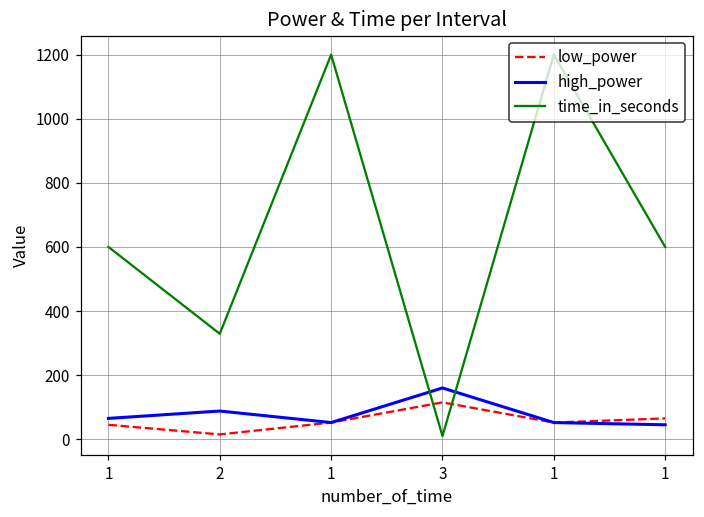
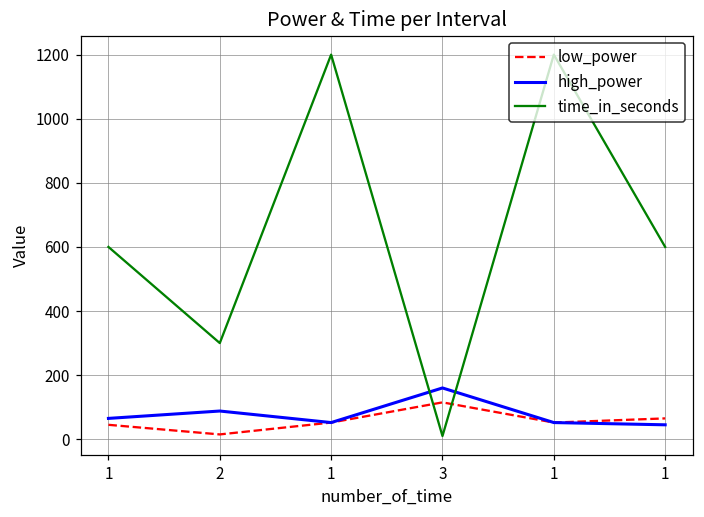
  {
    "low_power": {
      "2": 20,
      "3": 120
    },
    "high_power": {
      "2": 90,
      "3": 160
    },
    "time_in_seconds": {
-     "2": 330,
+     "2": 300,
      "3": 10
    }
  }
